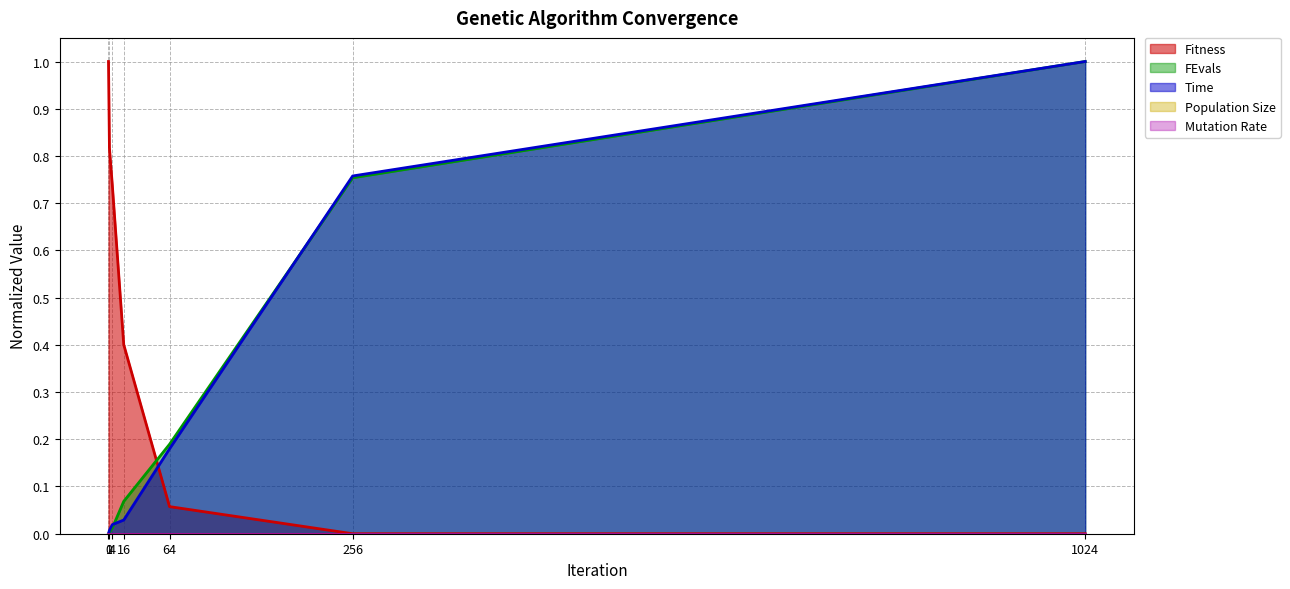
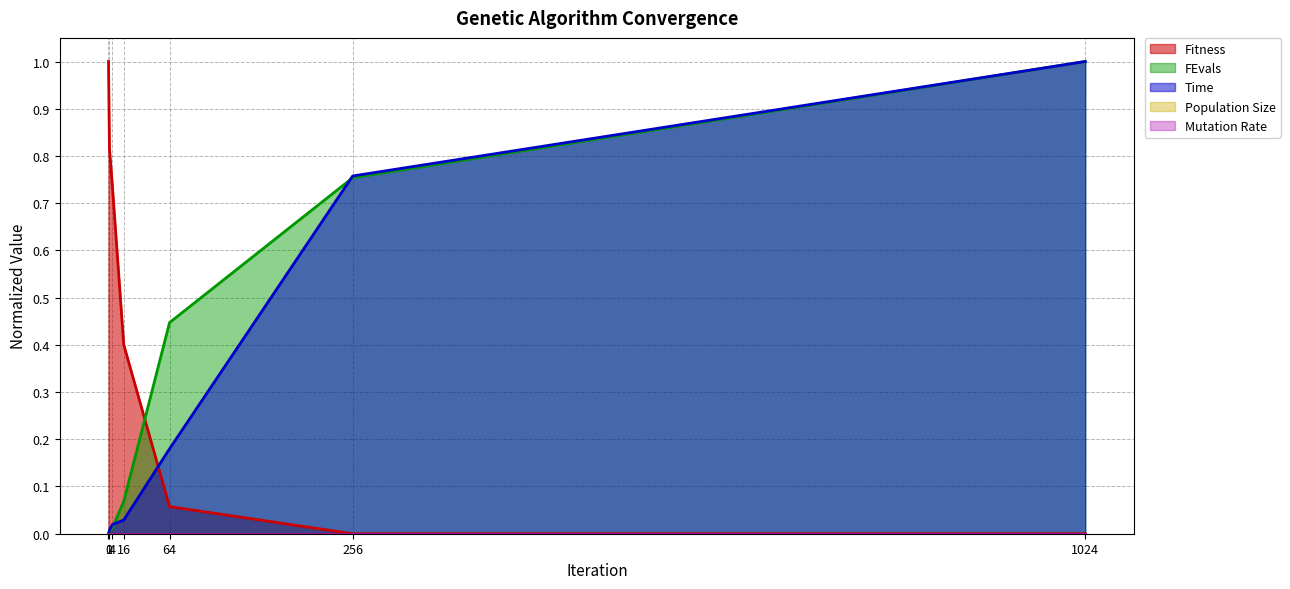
  {
    "Fitness": {
      "16": 0.40,
      "64": 0.06
    },
    "FEvals": {
      "16": 0.07,
-     "64": 0.19
+     "64": 0.45
    },
    "Time": {
      "16": 0.03,
      "64": 0.18
    },
    "Mutation Rate": {
      "16": 0.00,
      "64": 0.00
    }
  }
